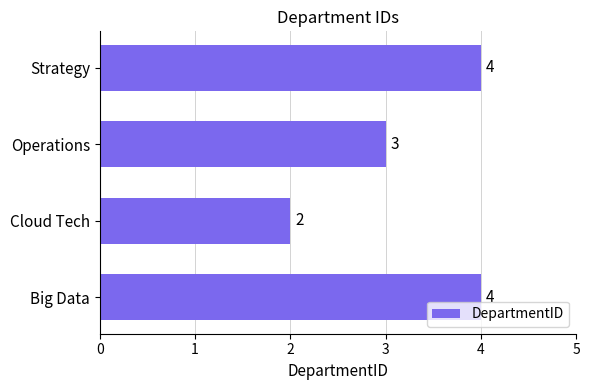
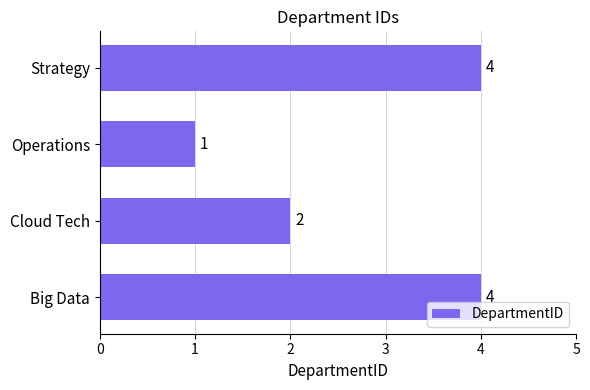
  {
    "Strategy": 4,
-   "Operations": 3,
+   "Operations": 1,
    "Cloud Tech": 2
  }
